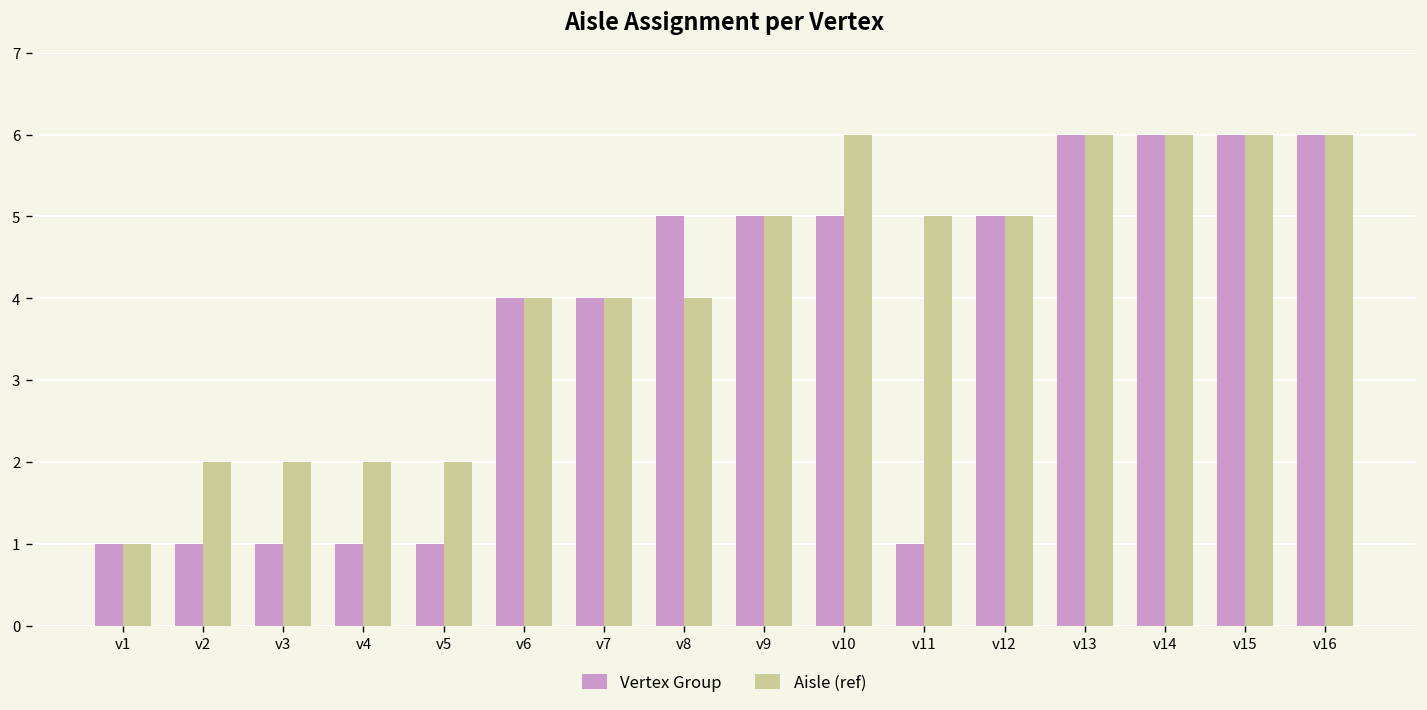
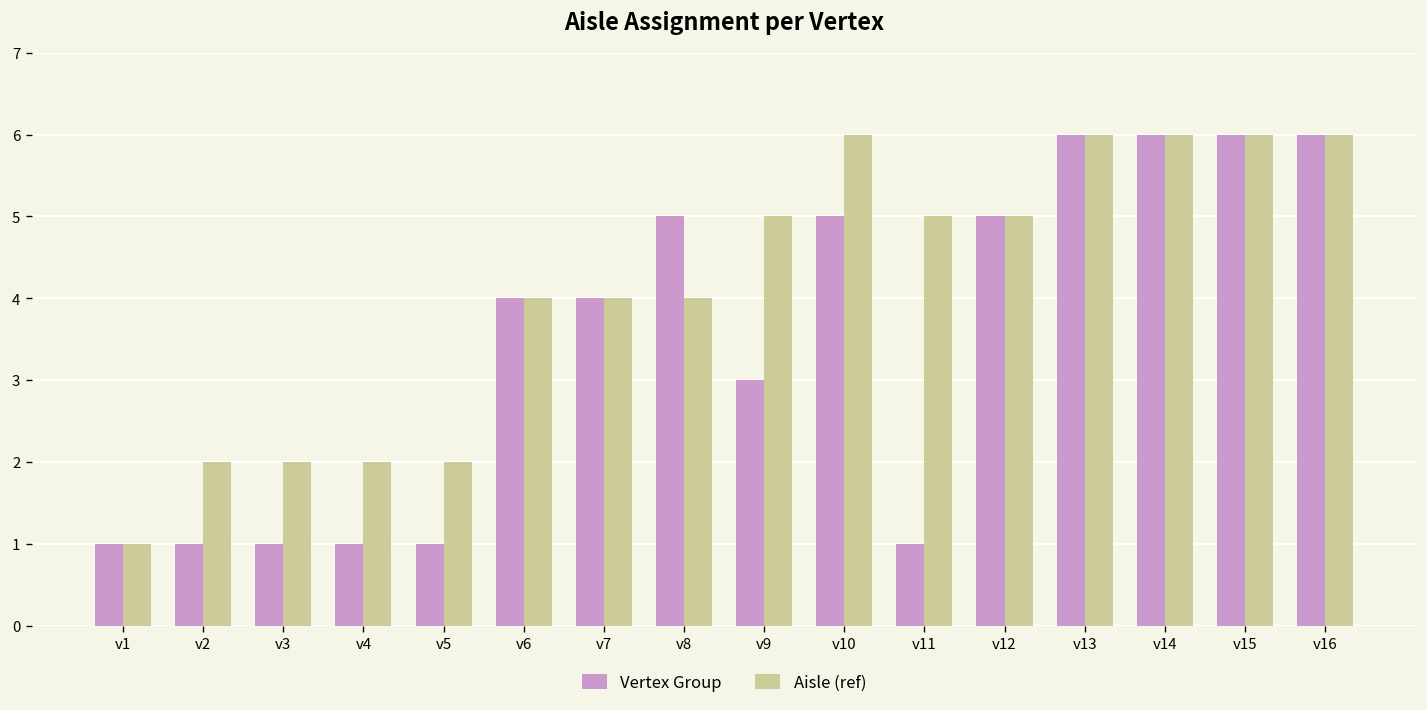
  {
    "Vertex Group": {
      "v1": 1,
      "v2": 1,
      "v3": 1,
      "v4": 1,
      "v5": 1,
      "v6": 4,
      "v7": 4,
      "v8": 5,
-     "v9": 5,
+     "v9": 3,
      "v10": 5,
      "v11": 1,
      "v12": 5,
      "v13": 6,
      "v14": 6,
      "v15": 6,
      "v16": 6
    },
    "Aisle (ref)": {
      "v1": 1,
      "v2": 2,
      "v3": 2,
      "v4": 2,
      "v5": 2,
      "v6": 4,
      "v7": 4,
      "v8": 4,
      "v9": 5,
      "v10": 6,
      "v11": 5,
      "v12": 5,
      "v13": 6,
      "v14": 6,
      "v15": 6,
      "v16": 6
    }
  }
